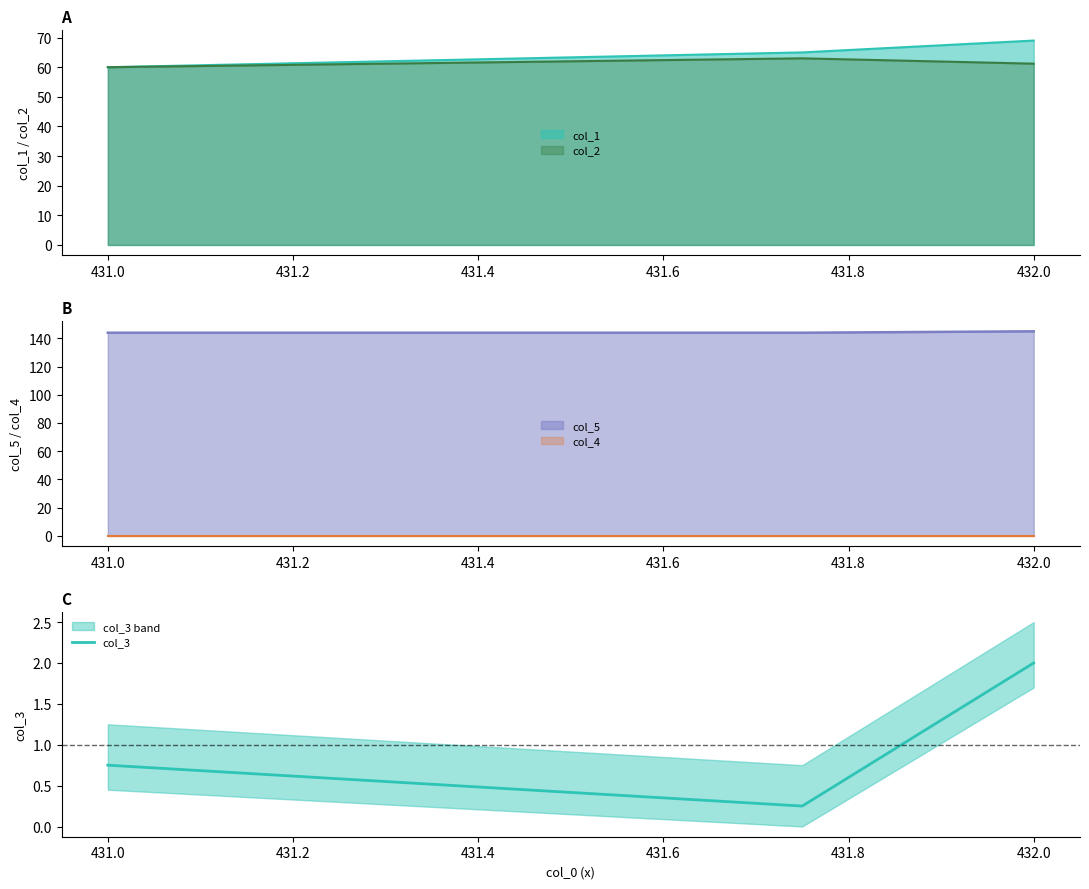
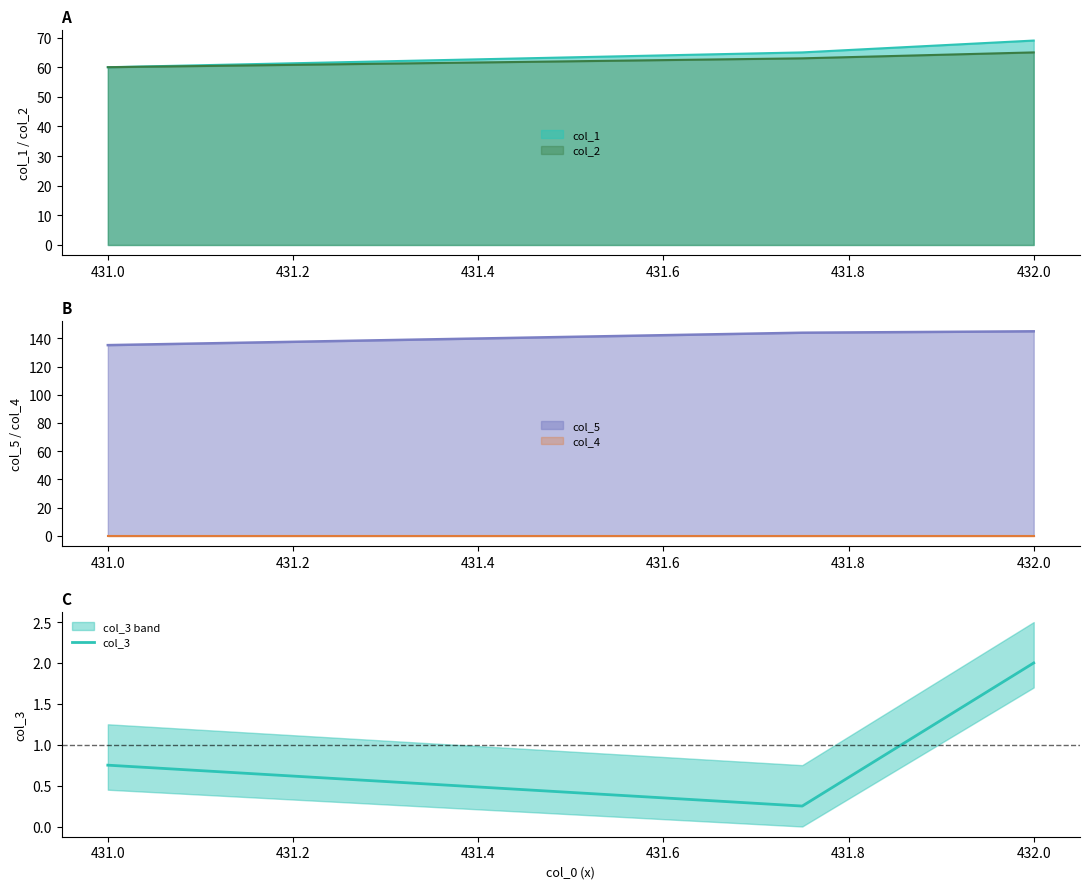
  {
    "A": {
      "col_1": {
        "432.0": 69
      },
      "col_2": {
-       "432.0": 61
+       "432.0": 65
      }
    },
    "B": {
      "col_5": {
-       "431.0": 144,
+       "431.0": 135,
        "432.0": 145
      },
      "col_4": {
        "431.0": 0,
        "432.0": 0
      }
    }
  }
